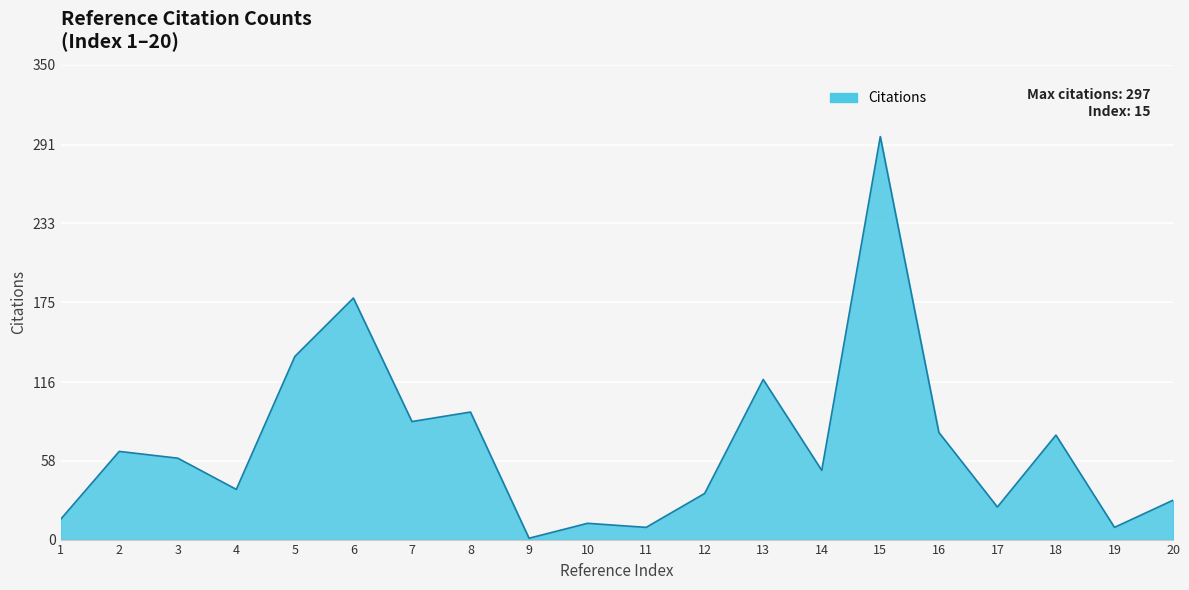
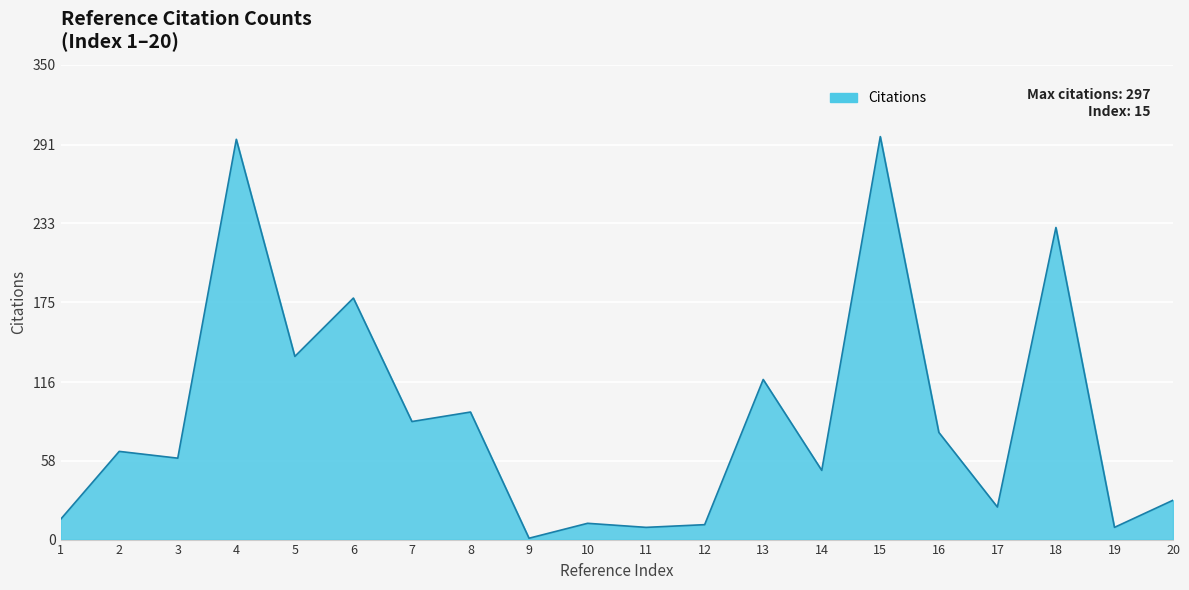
  {
    "1": 15,
    "2": 65,
    "3": 60,
-   "4": 37,
+   "4": 295,
    "5": 135,
    "6": 178,
    "7": 87,
    "8": 94,
    "9": 1,
    "10": 12,
    "11": 9,
-   "12": 34,
+   "12": 11,
    "13": 118,
    "14": 51,
    "15": 297,
    "16": 79,
    "17": 24,
-   "18": 77,
+   "18": 230,
    "19": 9,
    "20": 29
  }
